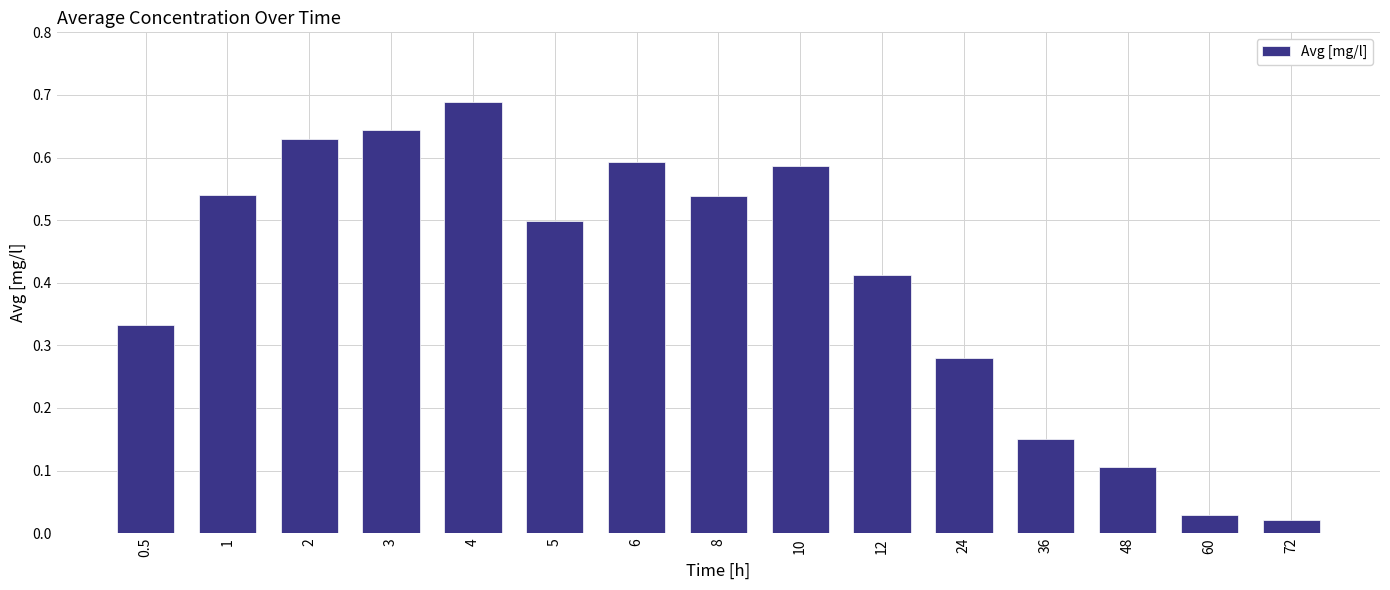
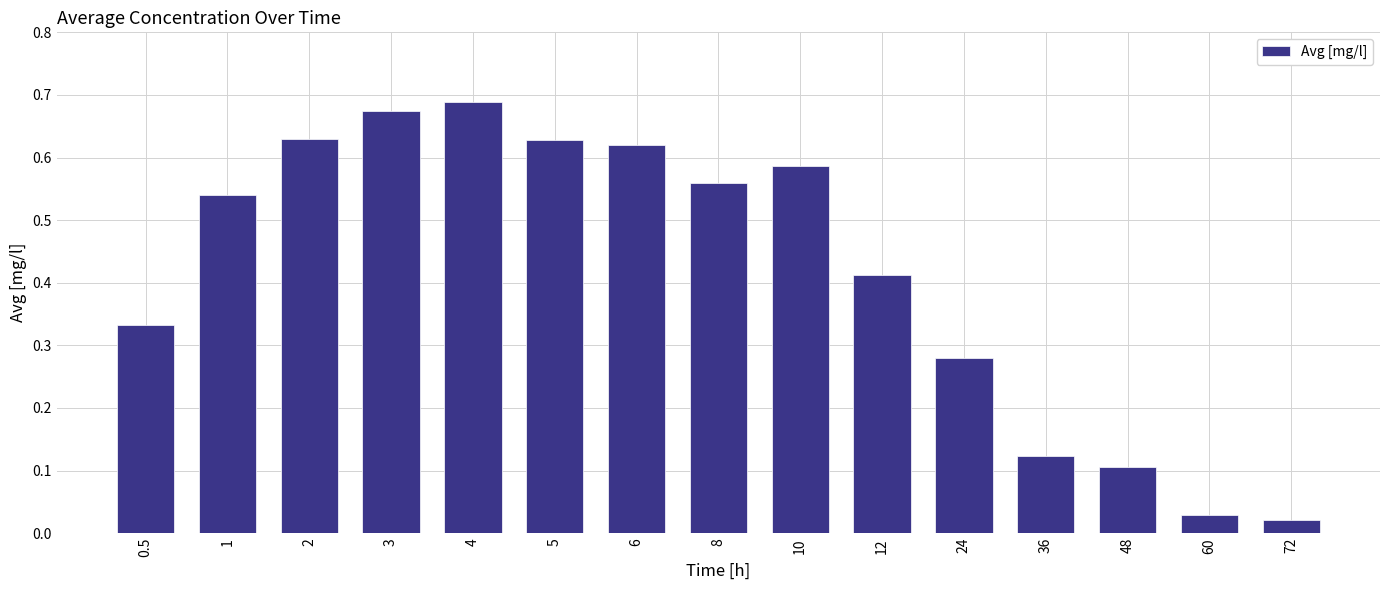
  {
    "0.5": 0.33,
    "1": 0.54,
    "2": 0.63,
-   "3": 0.64,
+   "3": 0.68,
    "4": 0.69,
-   "5": 0.50,
-   "6": 0.59,
-   "8": 0.54,
+   "5": 0.63,
+   "6": 0.62,
+   "8": 0.56,
    "10": 0.59,
    "12": 0.41,
    "24": 0.28,
-   "36": 0.15,
+   "36": 0.12,
    "48": 0.11,
    "60": 0.03,
    "72": 0.02
  }
